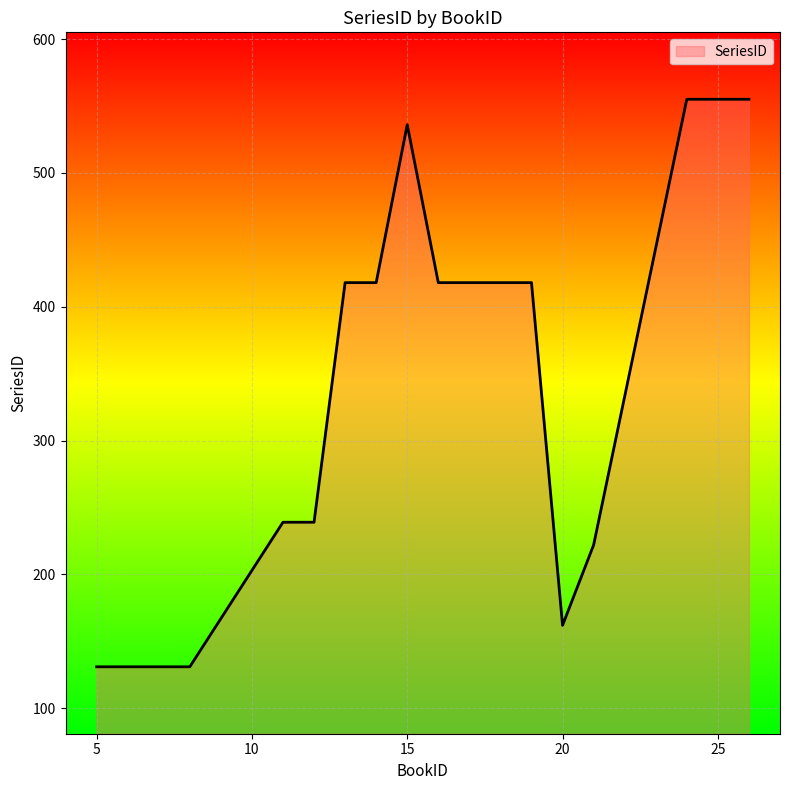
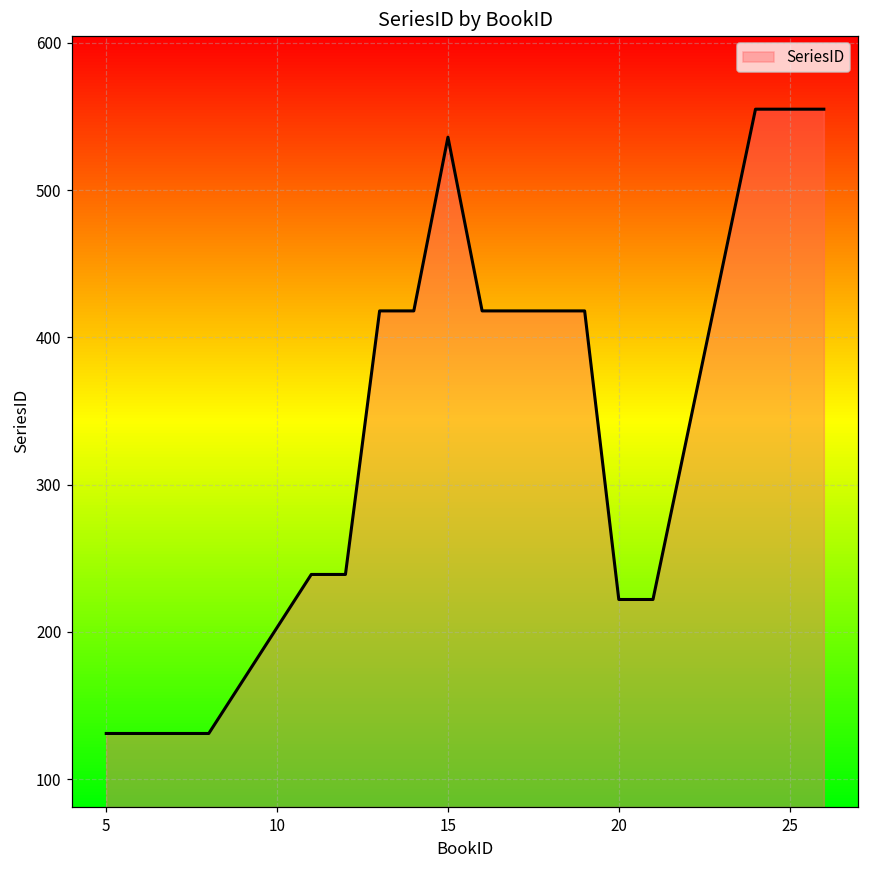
  {
    "5": 131,
    "15": 536,
-   "20": 162,
+   "20": 222,
    "25": 555
  }
